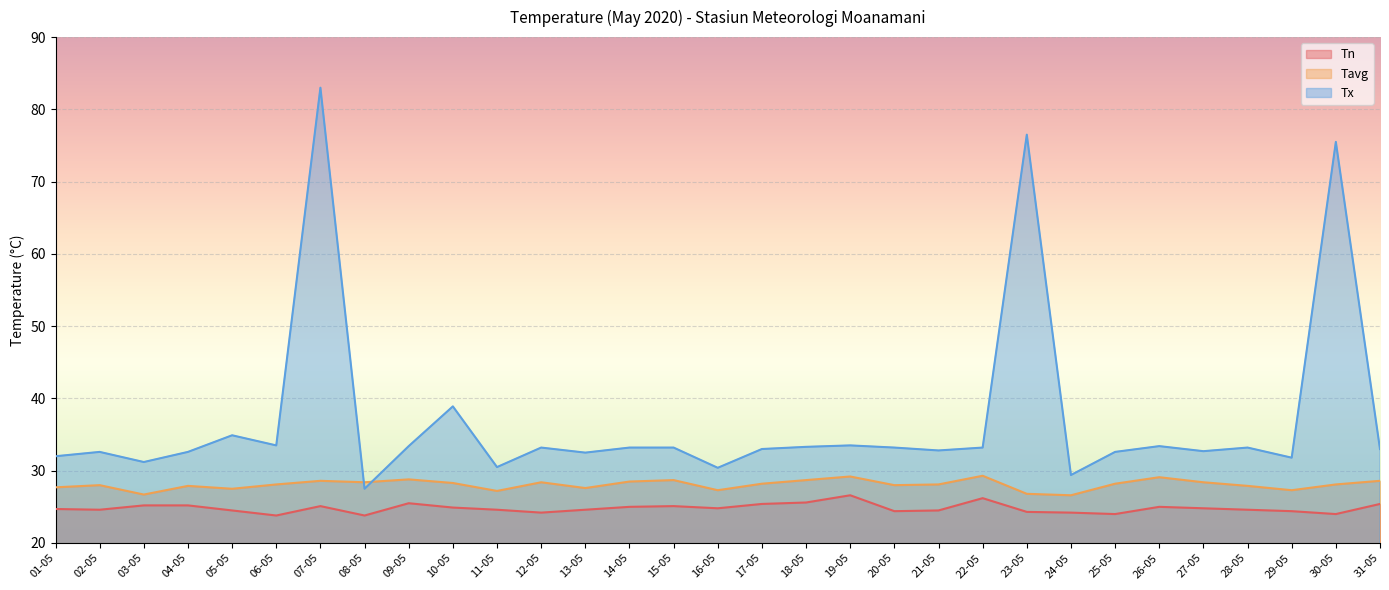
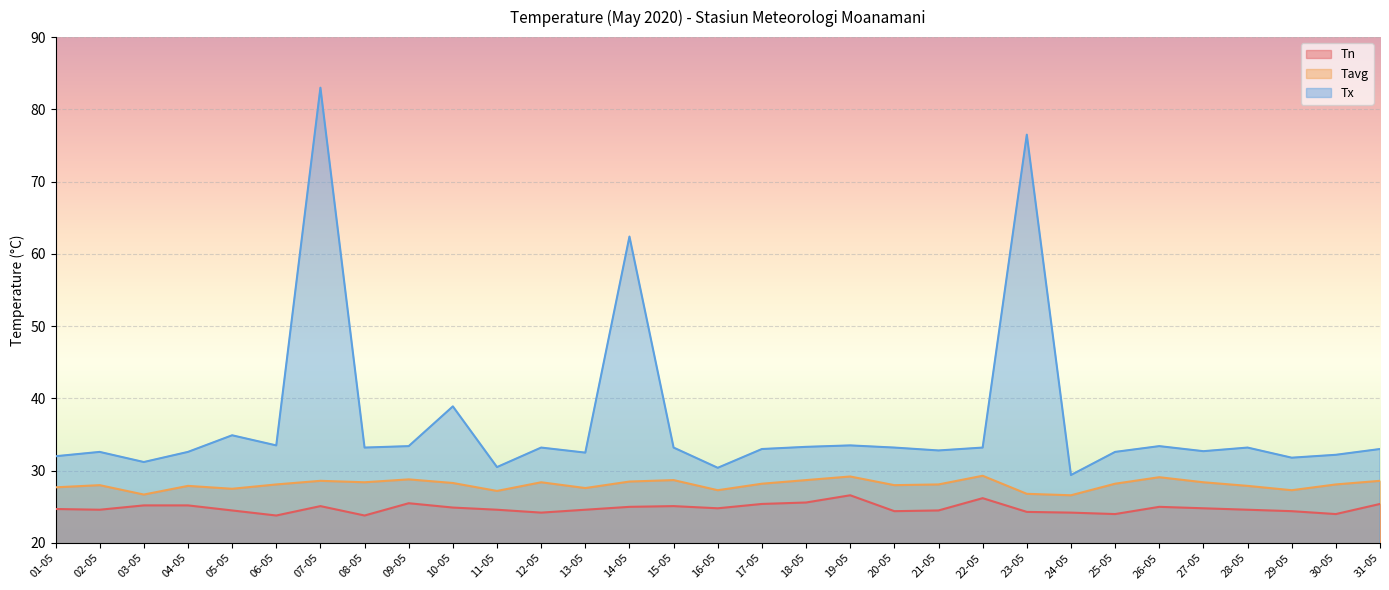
  {
    "Tx": {
      "01-05": 32,
      "02-05": 33,
      "03-05": 31,
      "04-05": 33,
      "05-05": 35,
      "06-05": 34,
      "07-05": 83,
-     "08-05": 28,
+     "08-05": 33,
      "09-05": 33,
      "10-05": 39,
      "11-05": 31,
      "12-05": 33,
      "13-05": 33,
-     "14-05": 33,
+     "14-05": 62,
      "15-05": 33,
      "16-05": 30,
      "17-05": 33,
      "18-05": 33,
      "19-05": 34,
      "20-05": 33,
      "21-05": 33,
      "22-05": 33,
      "23-05": 77,
      "24-05": 29,
      "25-05": 33,
      "26-05": 33,
      "27-05": 33,
      "28-05": 33,
      "29-05": 32,
-     "30-05": 76,
+     "30-05": 32,
      "31-05": 33
    }
  }
